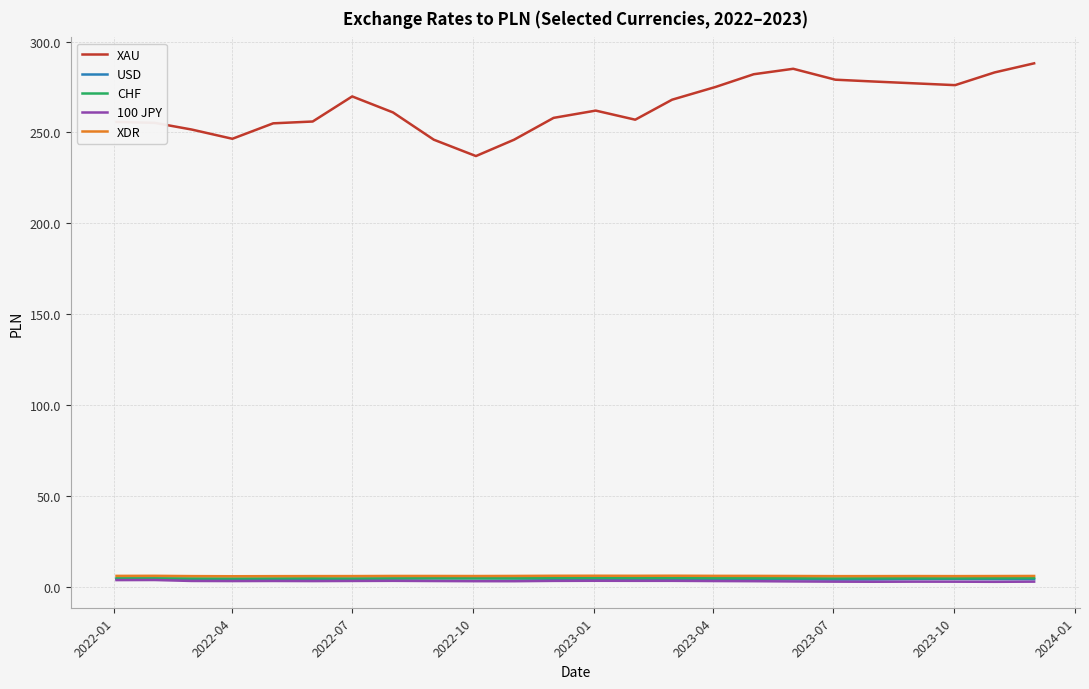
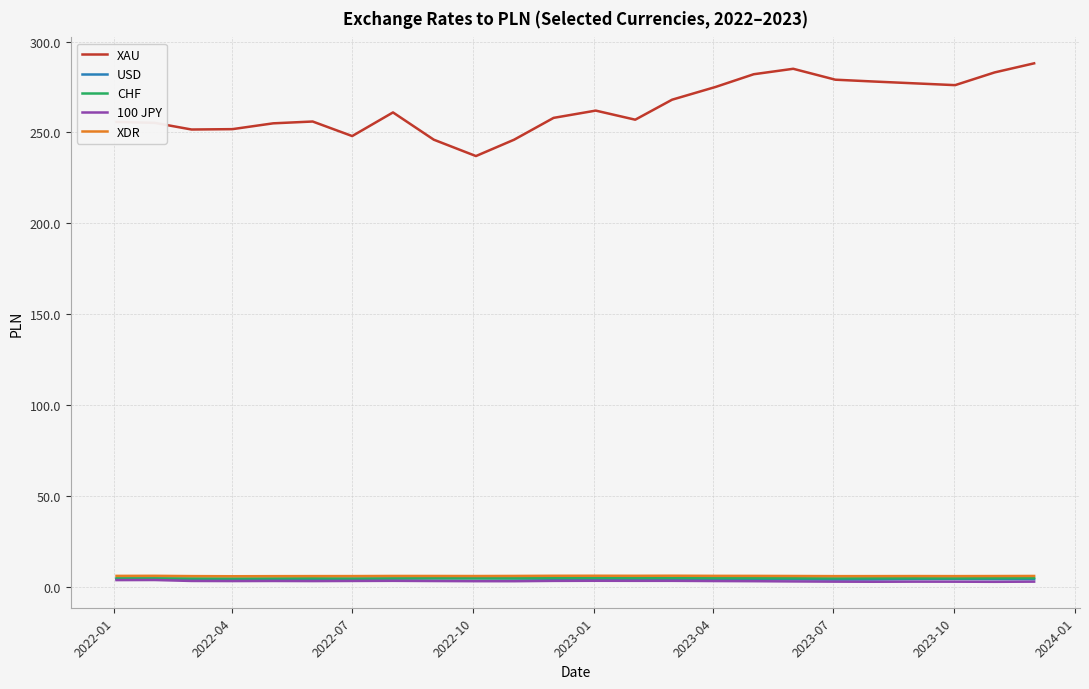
  {
    "XAU": {
-     "2022-04": 247,
-     "2022-07": 270
+     "2022-04": 252,
+     "2022-07": 248
    }
  }
